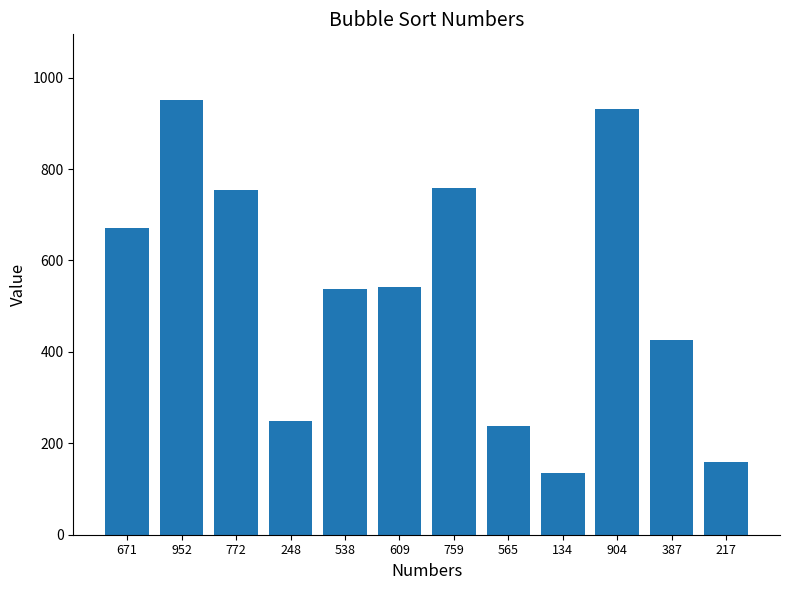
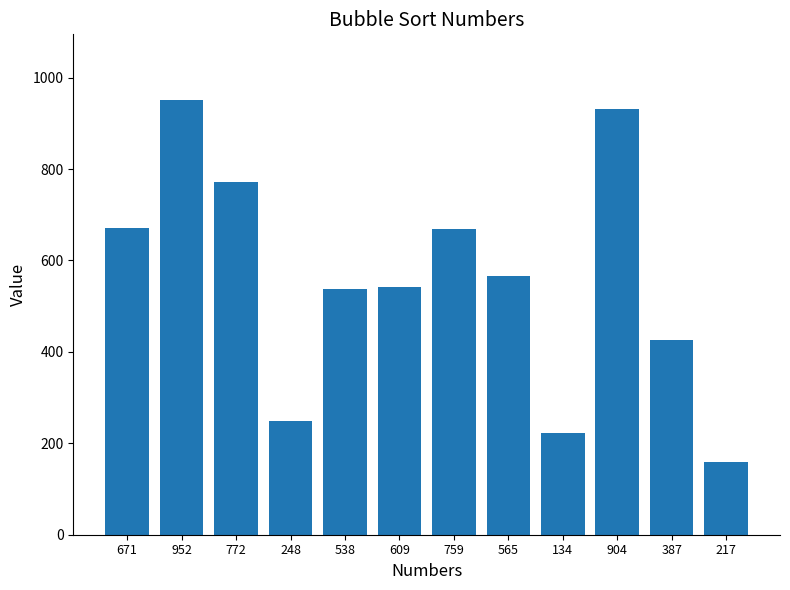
  {
    "671": 670,
    "952": 950,
-   "772": 750,
+   "772": 770,
    "248": 250,
    "538": 540,
    "609": 540,
-   "759": 760,
-   "565": 240,
-   "134": 130,
+   "759": 670,
+   "565": 570,
+   "134": 220,
    "904": 930,
    "387": 430,
    "217": 160
  }
